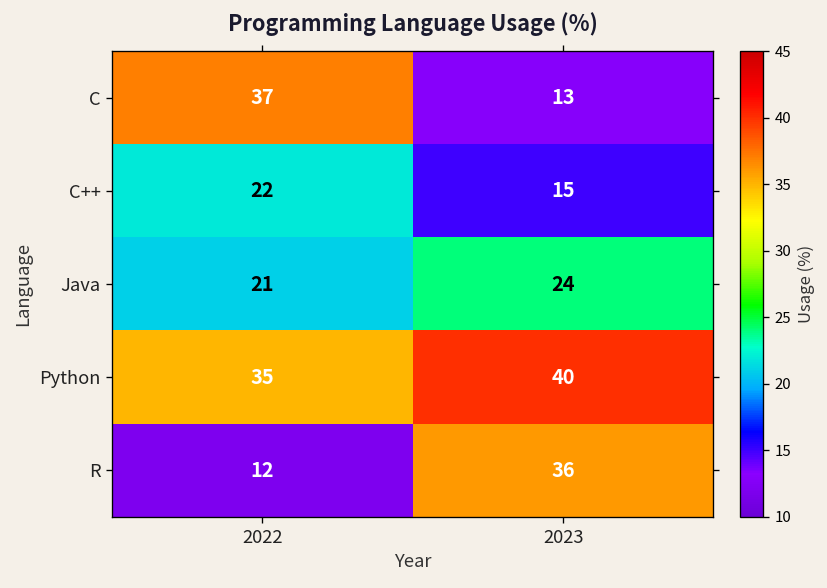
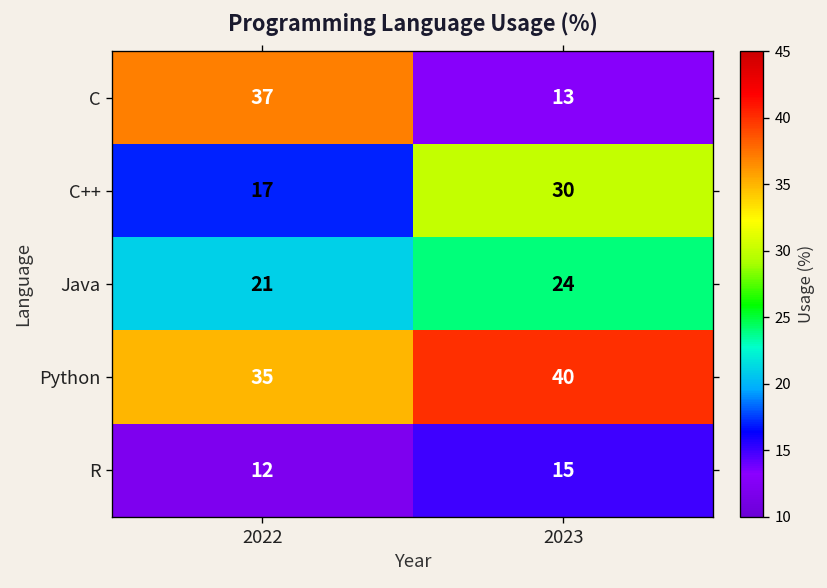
  {
    "C": {
      "2022": 37,
      "2023": 13
    },
    "C++": {
-     "2022": 22,
-     "2023": 15
+     "2022": 17,
+     "2023": 30
    },
    "Java": {
      "2022": 21,
      "2023": 24
    },
    "Python": {
      "2022": 35,
      "2023": 40
    },
    "R": {
      "2022": 12,
-     "2023": 36
+     "2023": 15
    }
  }
